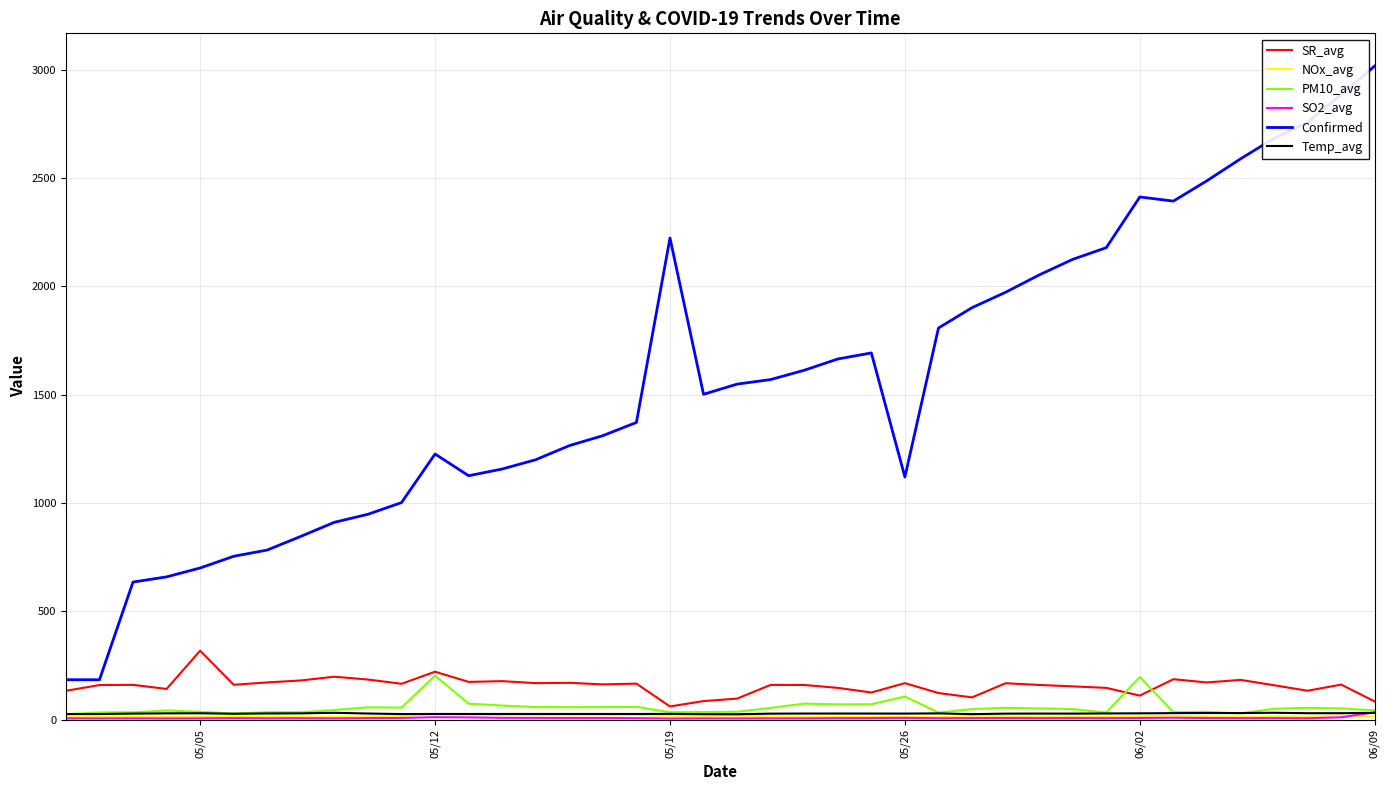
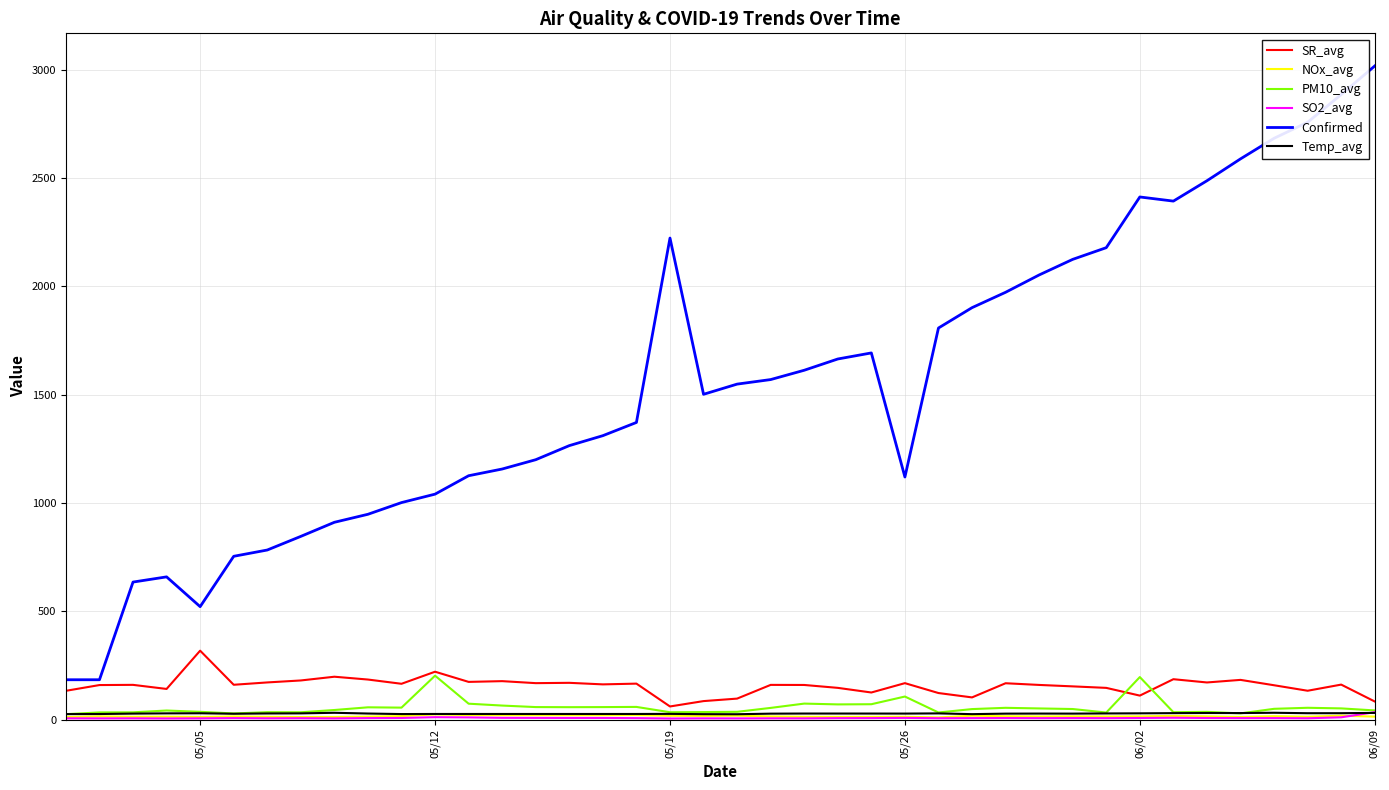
  {
    "SR_avg": {
      "05/05": 320,
      "05/12": 220,
      "05/19": 60,
      "05/26": 170,
      "06/02": 110,
      "06/09": 80
    },
    "NOx_avg": {
      "06/09": 10
    },
    "PM10_avg": {
      "05/12": 200,
      "05/26": 110,
      "06/02": 200
    },
    "SO2_avg": {
      "05/12": 10,
      "05/19": 10
    },
    "Confirmed": {
-     "05/05": 700,
-     "05/12": 1230,
+     "05/05": 520,
+     "05/12": 1040,
      "05/19": 2220,
      "05/26": 1120,
      "06/02": 2410,
      "06/09": 3020
    },
    "Temp_avg": {
      "05/26": 30,
      "06/02": 30
    }
  }
